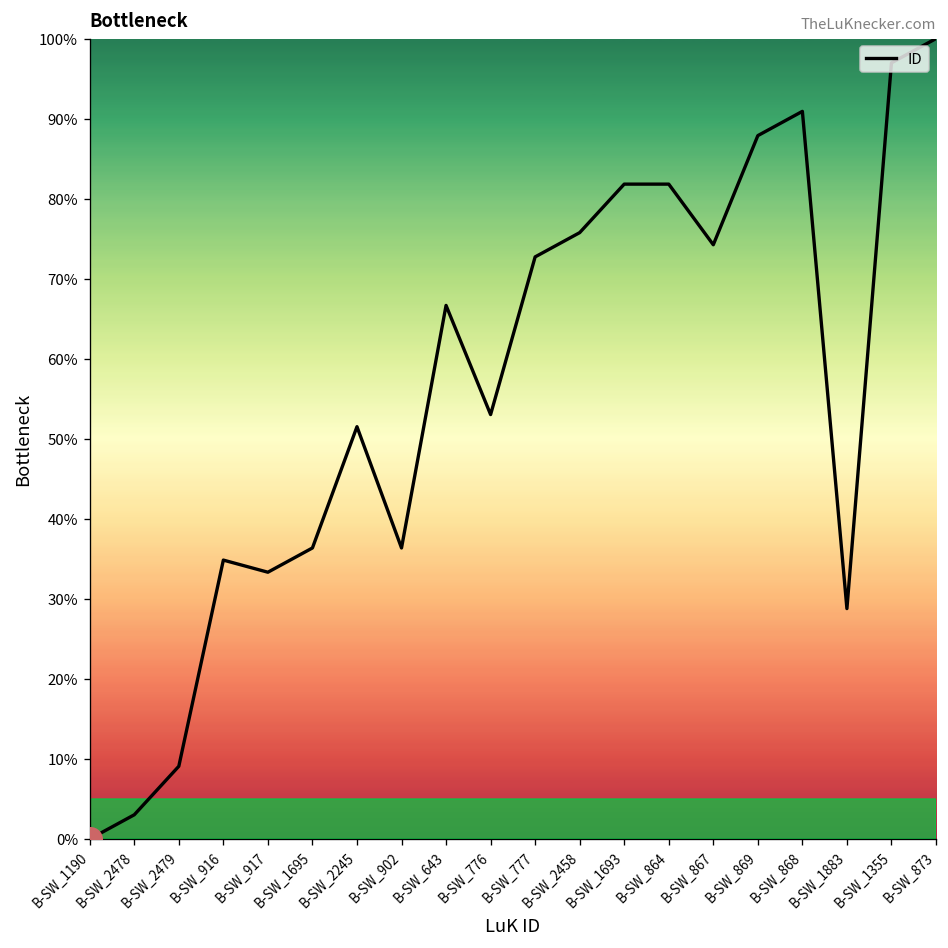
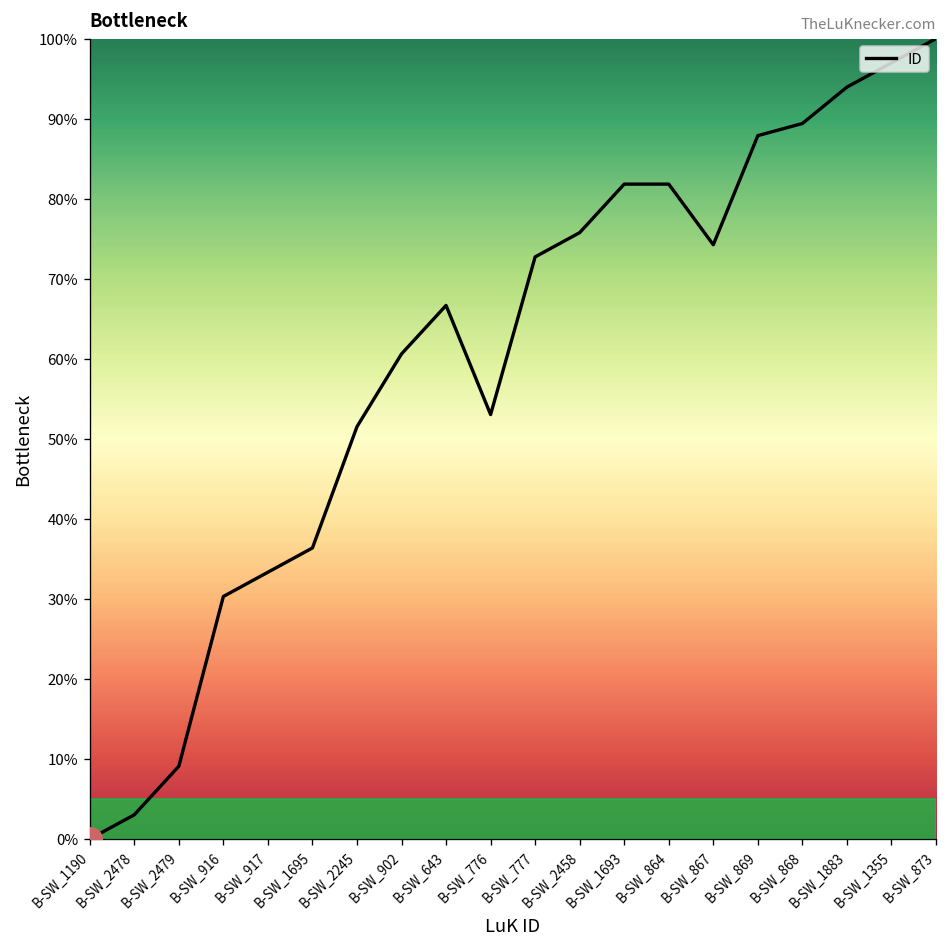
  {
    "ID": {
      "B-SW_2479": "9%",
-     "B-SW_916": "35%",
+     "B-SW_916": "30%",
      "B-SW_917": "33%",
      "B-SW_1695": "36%",
      "B-SW_2245": "52%",
-     "B-SW_902": "36%",
+     "B-SW_902": "61%",
      "B-SW_643": "67%",
      "B-SW_776": "53%",
      "B-SW_777": "73%",
      "B-SW_2458": "76%",
      "B-SW_1693": "82%",
      "B-SW_864": "82%",
      "B-SW_867": "74%",
      "B-SW_869": "88%",
-     "B-SW_868": "91%",
-     "B-SW_1883": "29%",
+     "B-SW_868": "89%",
+     "B-SW_1883": "94%",
      "B-SW_873": "100%"
    }
  }
